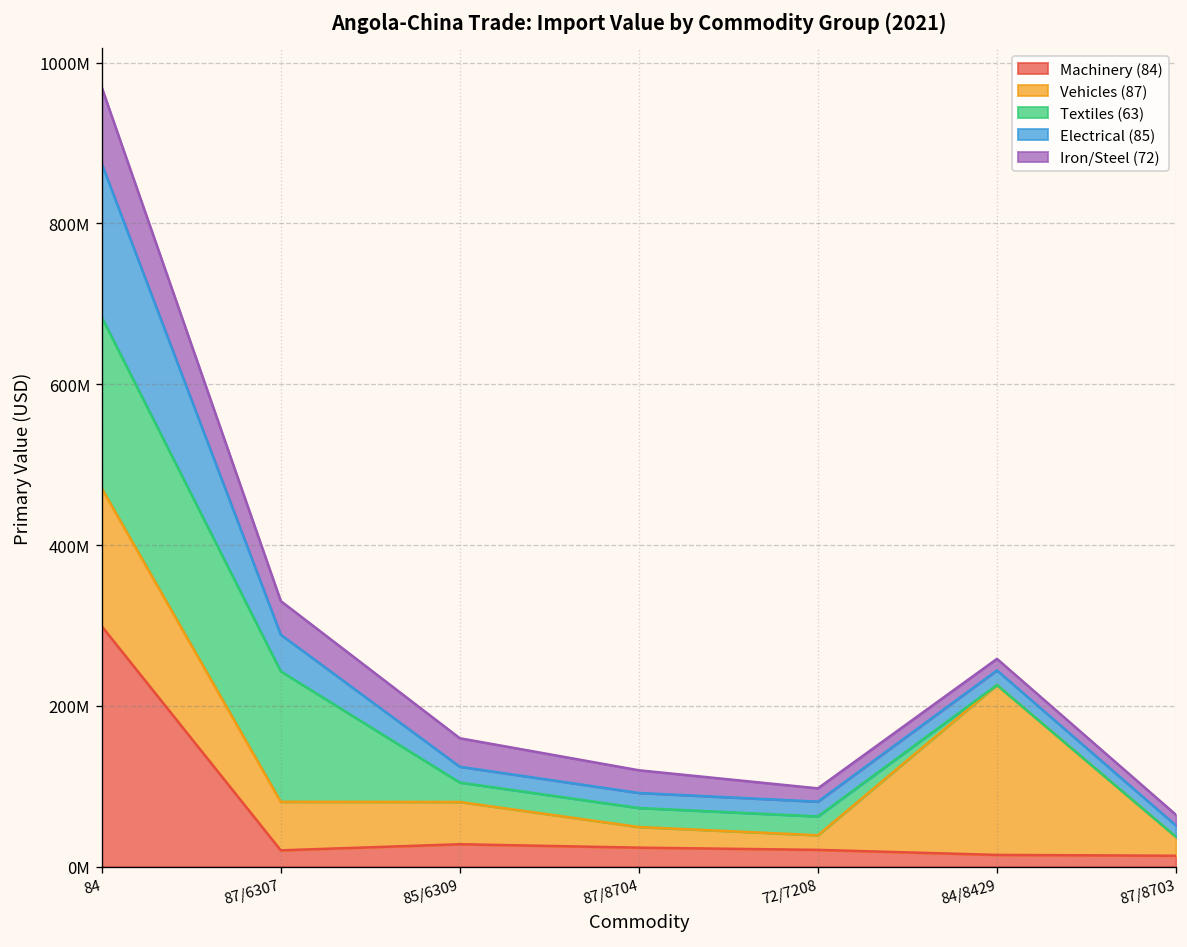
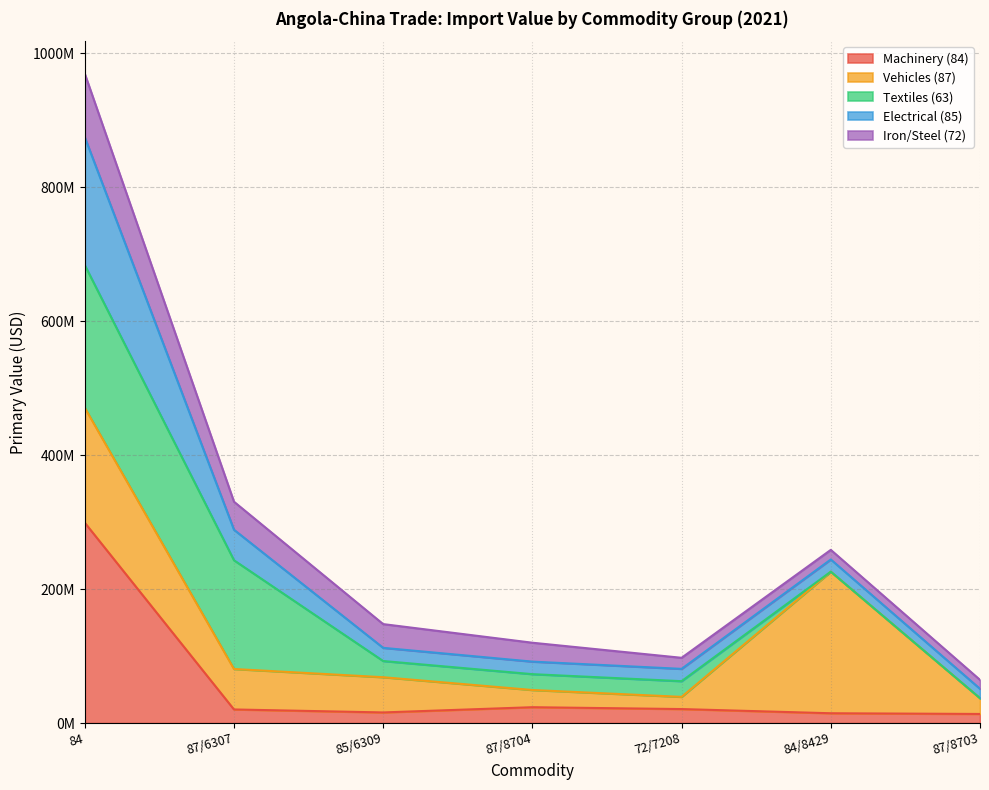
  {
    "Machinery (84)": {
      "84": 300000000,
      "87/6307": 20000000,
-     "85/6309": 30000000,
+     "85/6309": 20000000,
      "87/8704": 20000000,
      "72/7208": 20000000,
      "84/8429": 10000000,
      "87/8703": 10000000
    },
    "Vehicles (87)": {
      "84": 170000000,
      "87/6307": 60000000,
      "85/6309": 50000000,
      "87/8704": 30000000,
      "72/7208": 20000000
    },
    "Textiles (63)": {
      "84": 210000000,
      "87/6307": 160000000,
      "85/6309": 20000000,
      "87/8704": 20000000,
      "72/7208": 20000000
    },
    "Electrical (85)": {
      "84": 190000000,
      "87/6307": 50000000,
      "85/6309": 20000000,
      "87/8704": 20000000,
      "72/7208": 20000000,
      "84/8429": 20000000,
      "87/8703": 10000000
    },
    "Iron/Steel (72)": {
      "84": 90000000,
      "87/6307": 40000000,
      "85/6309": 40000000,
      "87/8704": 30000000,
      "72/7208": 20000000,
      "84/8429": 10000000,
      "87/8703": 10000000
    }
  }
